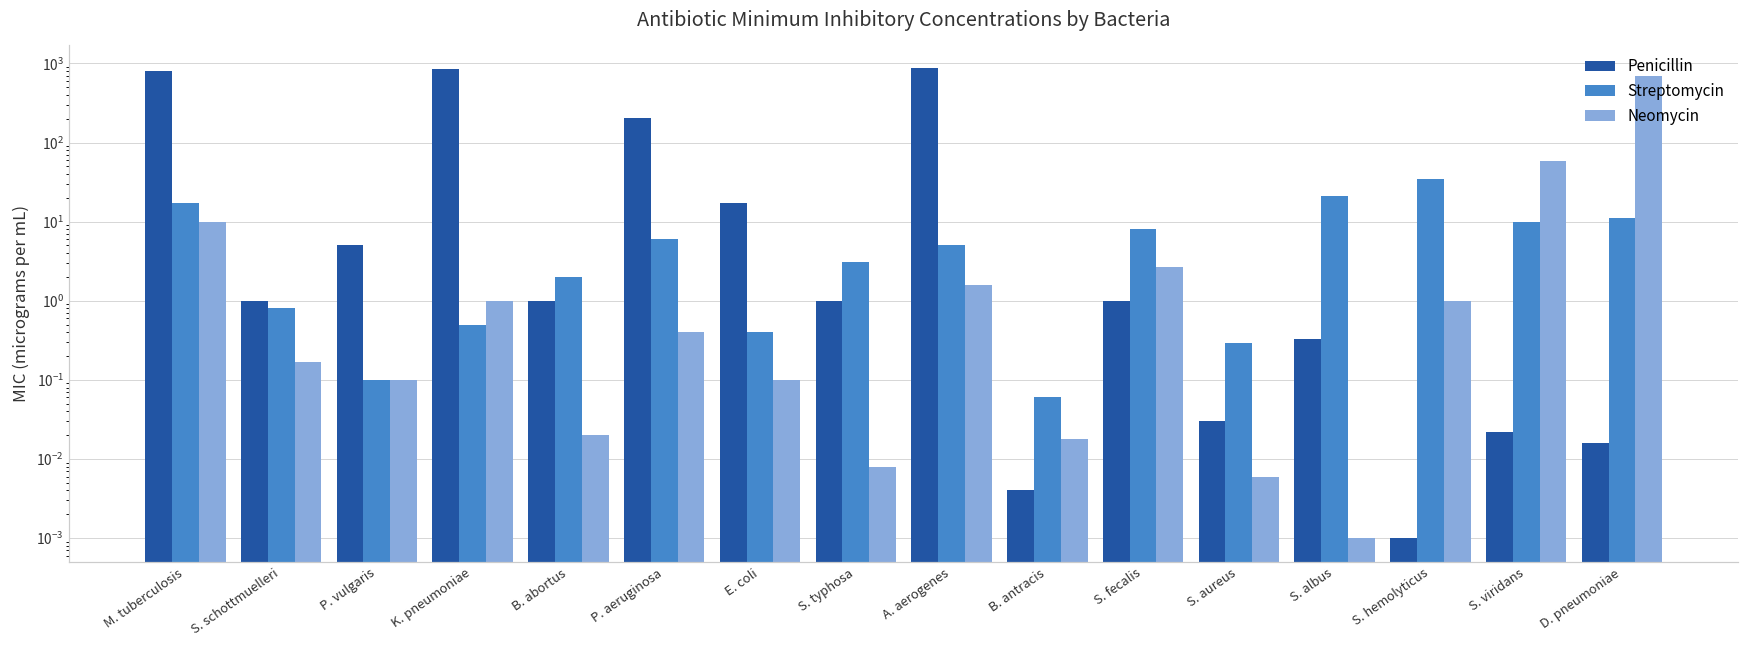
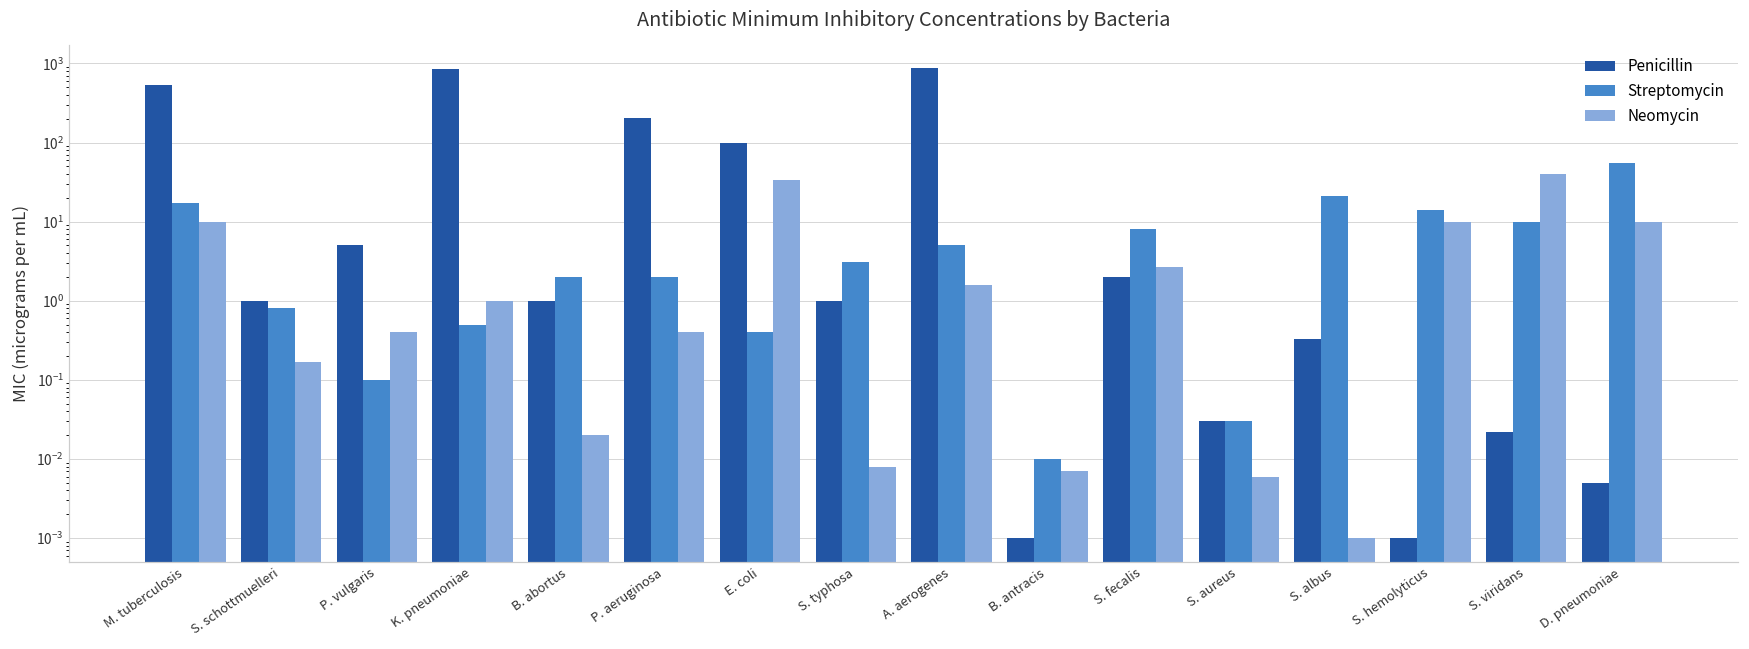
  {
    "Penicillin": {
-     "M. tuberculosis": 800,
+     "M. tuberculosis": 500,
      "S. schottmuelleri": 1.0,
      "P. vulgaris": 5,
      "K. pneumoniae": 900,
      "B. abortus": 1.0,
      "P. aeruginosa": 200,
-     "E. coli": 17,
+     "E. coli": 100,
      "S. typhosa": 1.0,
      "A. aerogenes": 900,
-     "B. antracis": 0.004,
-     "S. fecalis": 1,
+     "B. antracis": 0.001,
+     "S. fecalis": 2,
      "S. aureus": 0.030,
      "S. albus": 0.3,
      "S. hemolyticus": 0.001,
      "S. viridans": 0.022,
-     "D. pneumoniae": 0.016
+     "D. pneumoniae": 0.005
    },
    "Streptomycin": {
      "M. tuberculosis": 17,
      "S. schottmuelleri": 0.8,
      "P. vulgaris": 0.10,
      "K. pneumoniae": 0.5,
      "B. abortus": 2.0,
-     "P. aeruginosa": 6,
+     "P. aeruginosa": 2,
      "E. coli": 0.4,
      "S. typhosa": 3.1,
      "A. aerogenes": 5,
-     "B. antracis": 0.06,
+     "B. antracis": 0.01,
      "S. fecalis": 8,
-     "S. aureus": 0.29,
+     "S. aureus": 0.03,
      "S. albus": 21,
-     "S. hemolyticus": 40,
+     "S. hemolyticus": 14,
      "S. viridans": 10,
-     "D. pneumoniae": 11
+     "D. pneumoniae": 60
    },
    "Neomycin": {
      "M. tuberculosis": 10,
      "S. schottmuelleri": 0.17,
-     "P. vulgaris": 0.1,
+     "P. vulgaris": 0.4,
      "K. pneumoniae": 1.0,
      "B. abortus": 0.020,
      "P. aeruginosa": 0.4,
-     "E. coli": 0.1,
+     "E. coli": 30,
      "S. typhosa": 0.008,
      "A. aerogenes": 1.6,
-     "B. antracis": 0.018,
+     "B. antracis": 0.007,
      "S. fecalis": 2.7,
      "S. aureus": 0.006,
      "S. albus": 0.001,
-     "S. hemolyticus": 1,
-     "S. viridans": 60,
-     "D. pneumoniae": 700
+     "S. hemolyticus": 10,
+     "S. viridans": 40,
+     "D. pneumoniae": 10
    }
  }
